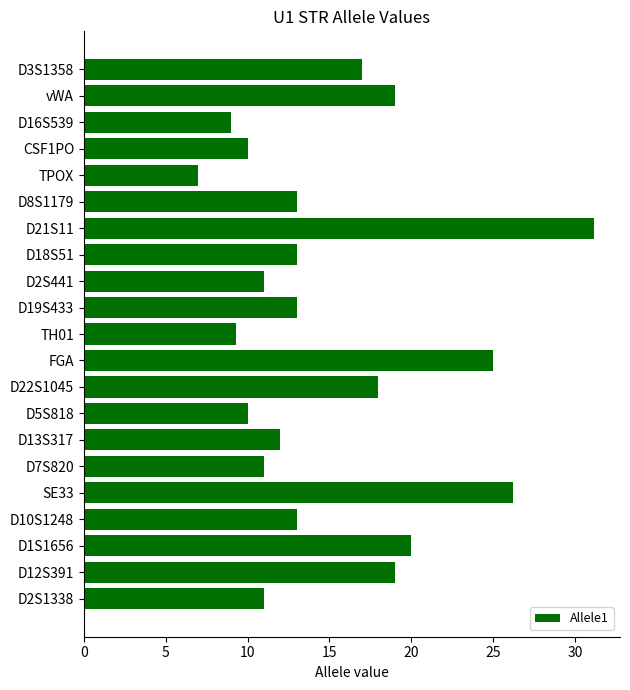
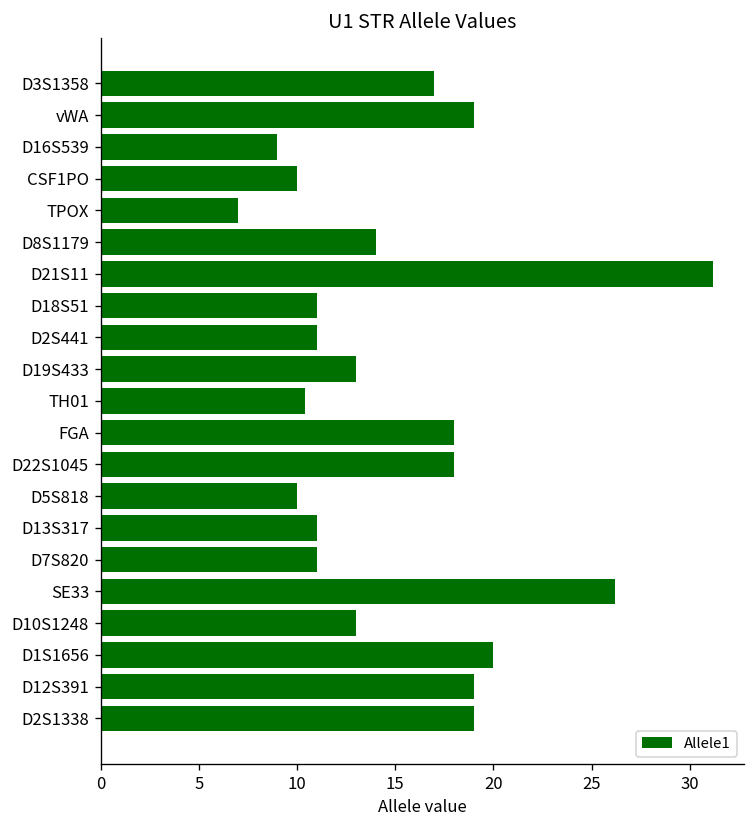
  {
    "D3S1358": 17.0,
    "vWA": 19.0,
    "D16S539": 9.0,
    "CSF1PO": 10.0,
    "TPOX": 7.0,
-   "D8S1179": 13,
+   "D8S1179": 14,
    "D21S11": 31.2,
-   "D18S51": 13,
+   "D18S51": 11,
    "D2S441": 11.0,
    "D19S433": 13.0,
-   "TH01": 9.3,
-   "FGA": 25,
+   "TH01": 10.4,
+   "FGA": 18,
    "D22S1045": 18.0,
    "D5S818": 10.0,
-   "D13S317": 12,
+   "D13S317": 11,
    "D7S820": 11.0,
    "SE33": 26.2,
    "D10S1248": 13.0,
    "D1S1656": 20.0,
    "D12S391": 19.0,
-   "D2S1338": 11
+   "D2S1338": 19
  }
